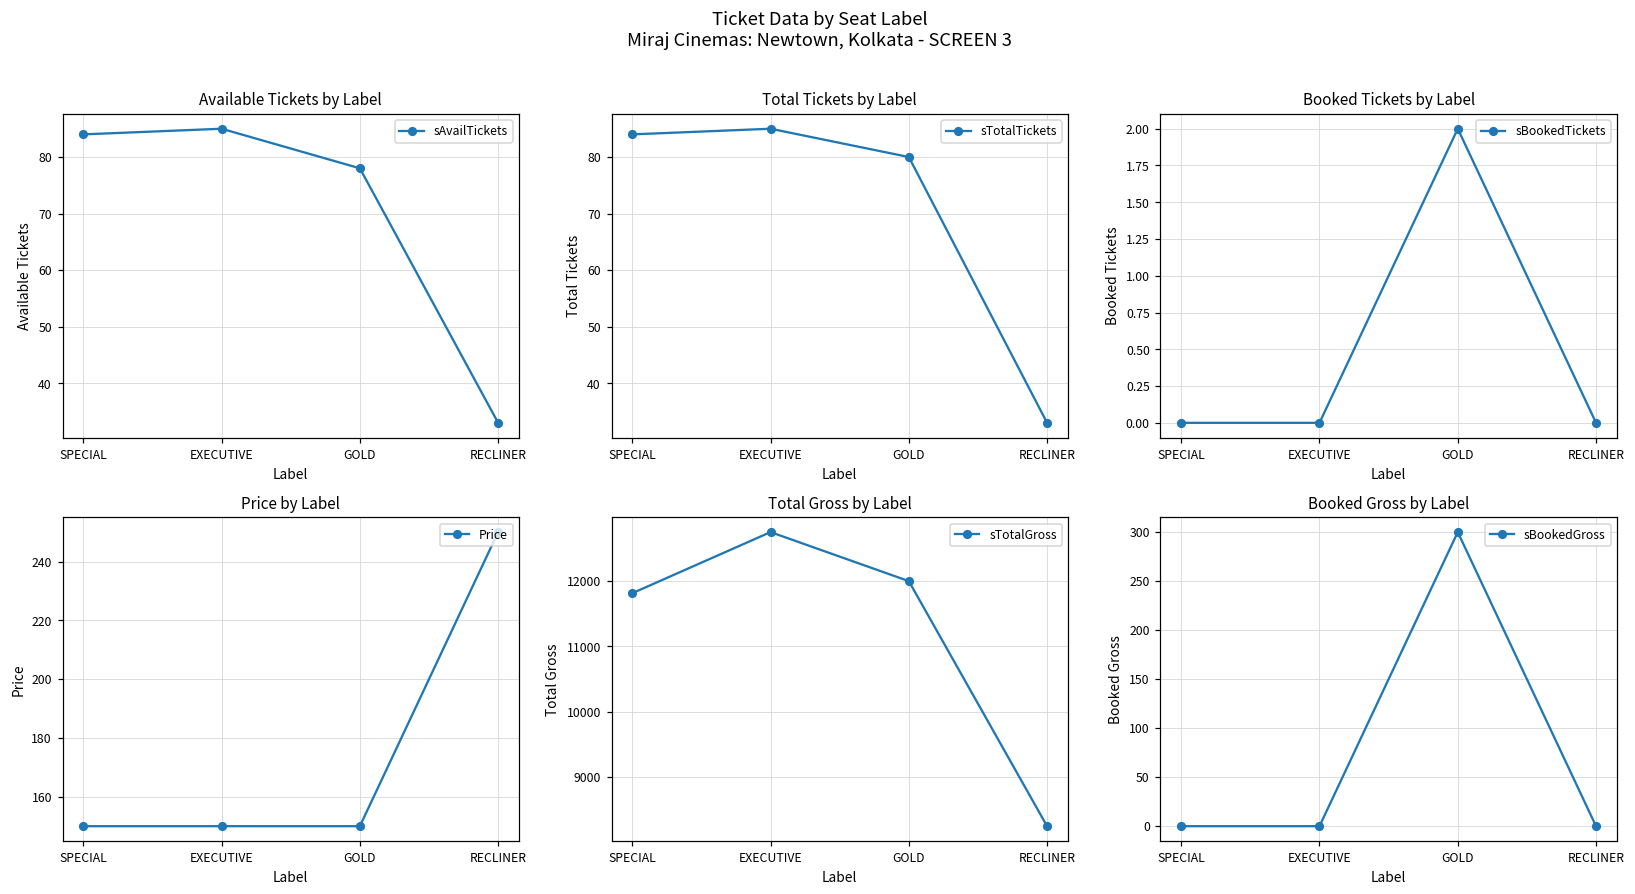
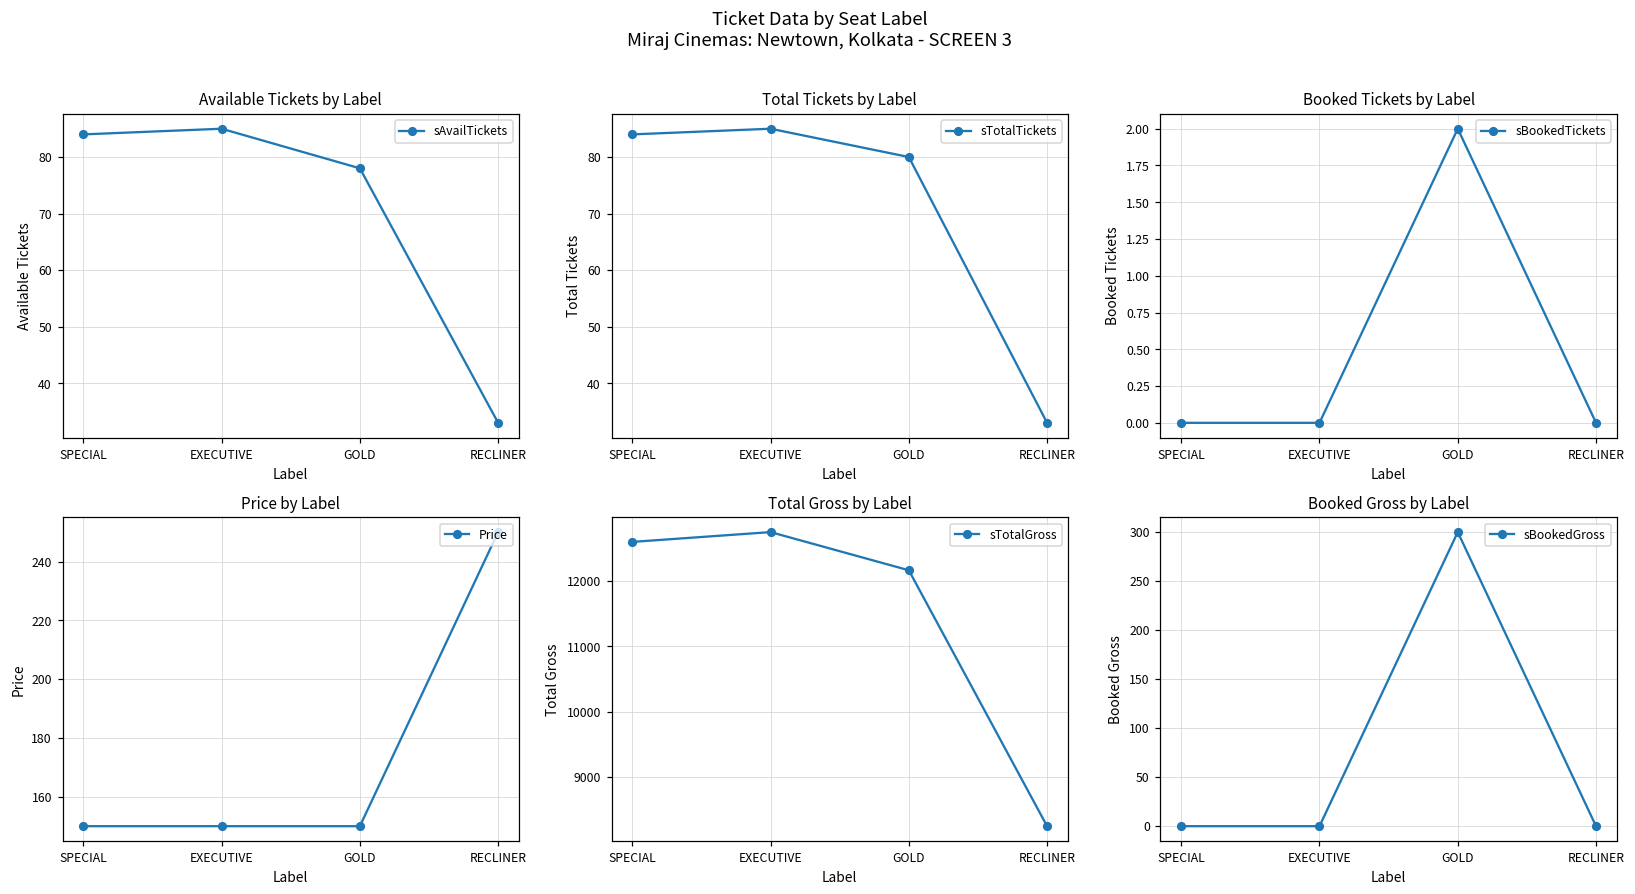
  {
    "Available Tickets by Label": {
      "SPECIAL": 84,
      "EXECUTIVE": 85,
      "GOLD": 78,
      "RECLINER": 33
    },
    "Total Tickets by Label": {
      "SPECIAL": 84,
      "EXECUTIVE": 85,
      "GOLD": 80,
      "RECLINER": 33
    },
    "Booked Tickets by Label": {
      "SPECIAL": 0.00,
      "EXECUTIVE": 0.00,
      "GOLD": 2.00,
      "RECLINER": 0.00
    },
    "Price by Label": {
      "SPECIAL": 150,
      "EXECUTIVE": 150,
      "GOLD": 150
    },
    "Total Gross by Label": {
-     "SPECIAL": 11800,
+     "SPECIAL": 12600,
      "EXECUTIVE": 12800,
-     "GOLD": 12000,
+     "GOLD": 12200,
      "RECLINER": 8300
    },
    "Booked Gross by Label": {
      "SPECIAL": 0,
      "EXECUTIVE": 0,
      "GOLD": 300,
      "RECLINER": 0
    }
  }
